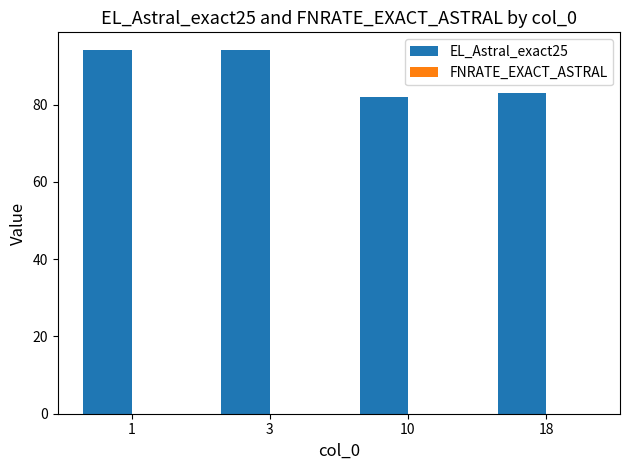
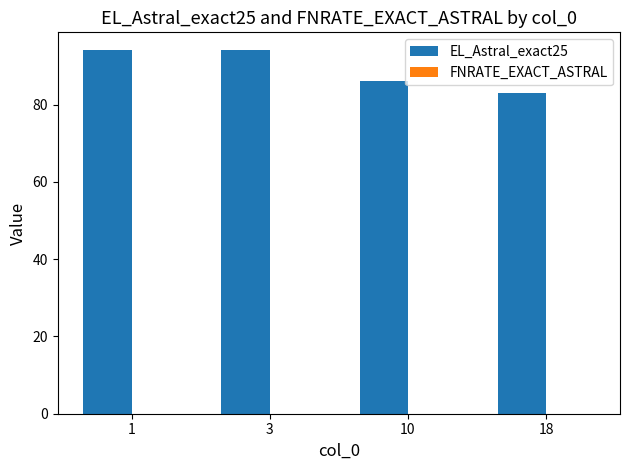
  {
    "EL_Astral_exact25": {
      "1": 94,
      "3": 94,
-     "10": 82,
+     "10": 86,
      "18": 83
    },
    "FNRATE_EXACT_ASTRAL": {
      "1": 0,
      "3": 0,
      "10": 0,
      "18": 0
    }
  }
